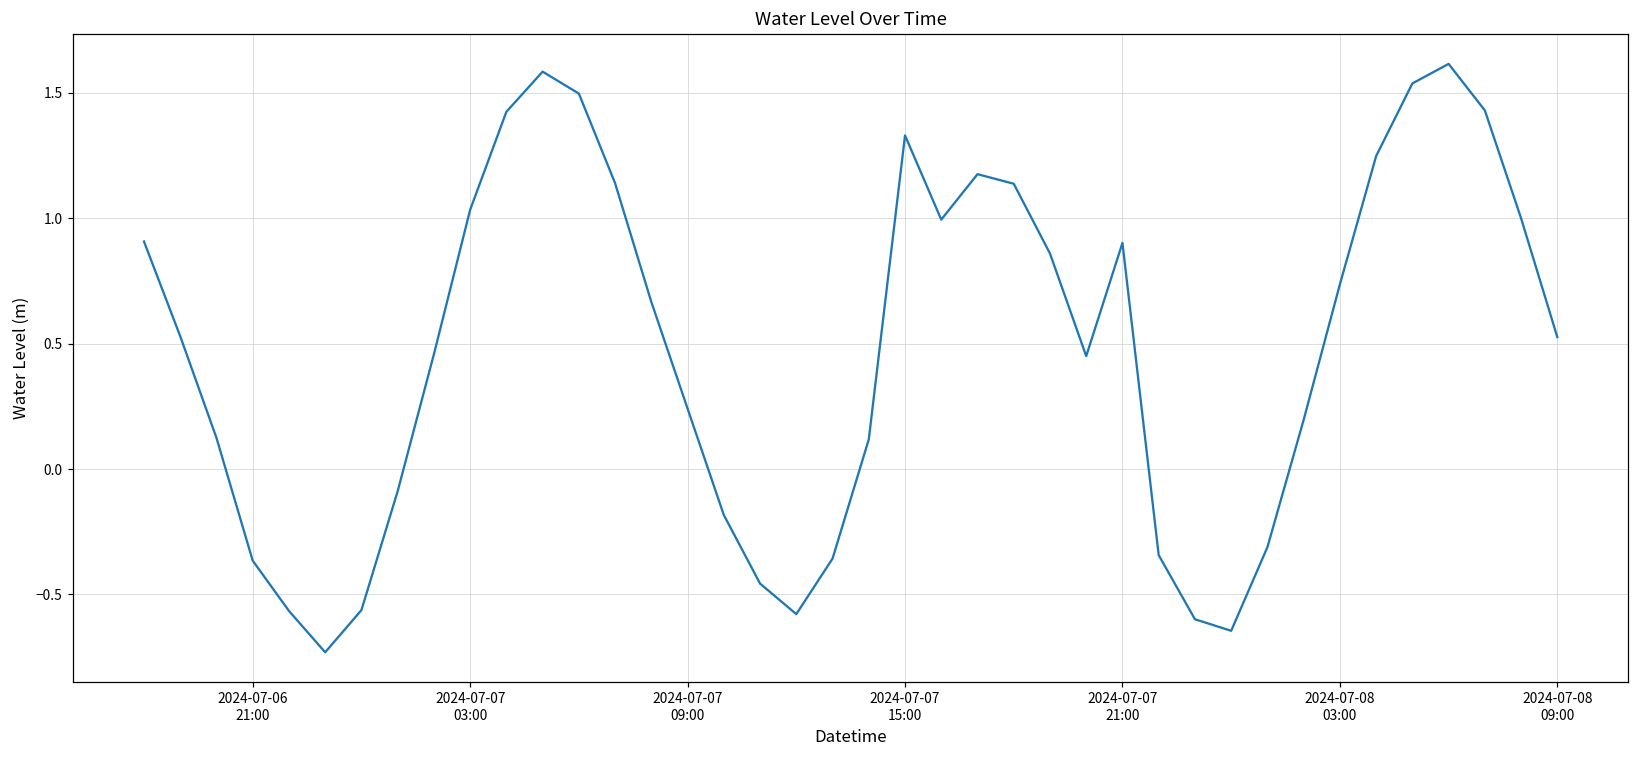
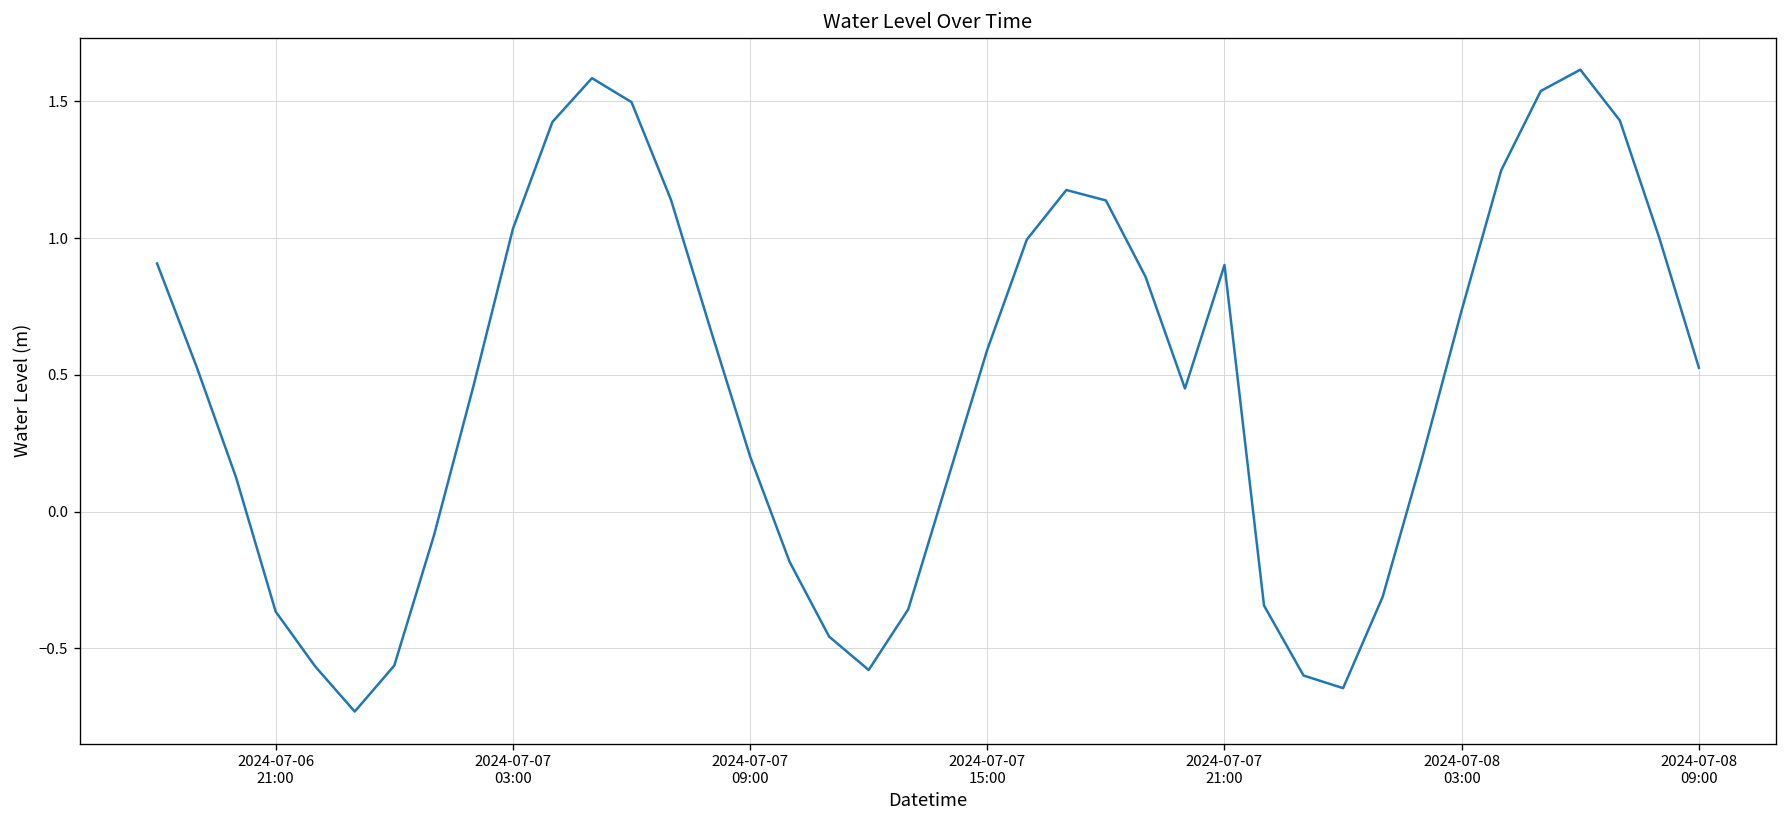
  {
    "2024-07-06 21:00": -0.37,
    "2024-07-07 03:00": 1.03,
-   "2024-07-07 09:00": 0.24,
-   "2024-07-07 15:00": 1.33,
+   "2024-07-07 09:00": 0.20,
+   "2024-07-07 15:00": 0.59,
    "2024-07-07 21:00": 0.90,
    "2024-07-08 03:00": 0.74,
    "2024-07-08 09:00": 0.53
  }
